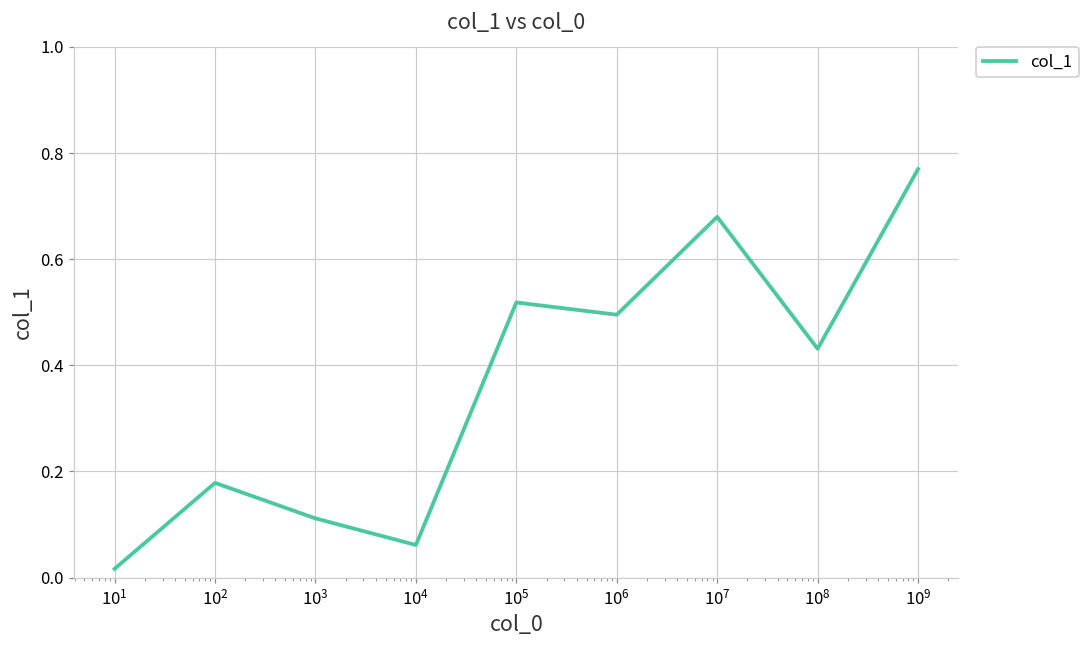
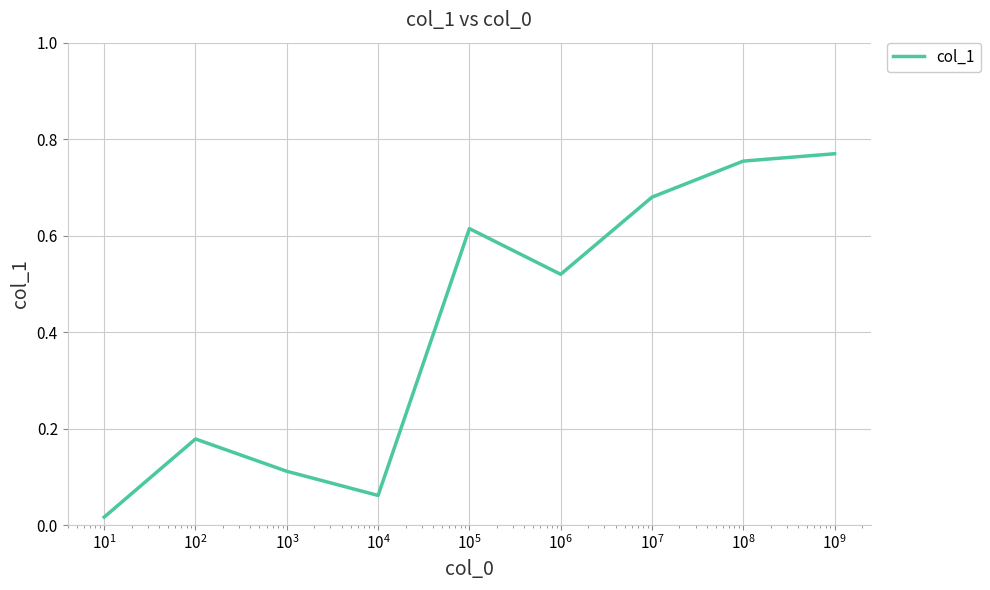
  {
    "10^1": 0.02,
    "10^2": 0.18,
    "10^3": 0.11,
    "10^4": 0.06,
-   "10^5": 0.52,
-   "10^6": 0.50,
+   "10^5": 0.61,
+   "10^6": 0.52,
    "10^7": 0.68,
-   "10^8": 0.43,
+   "10^8": 0.75,
    "10^9": 0.77
  }
